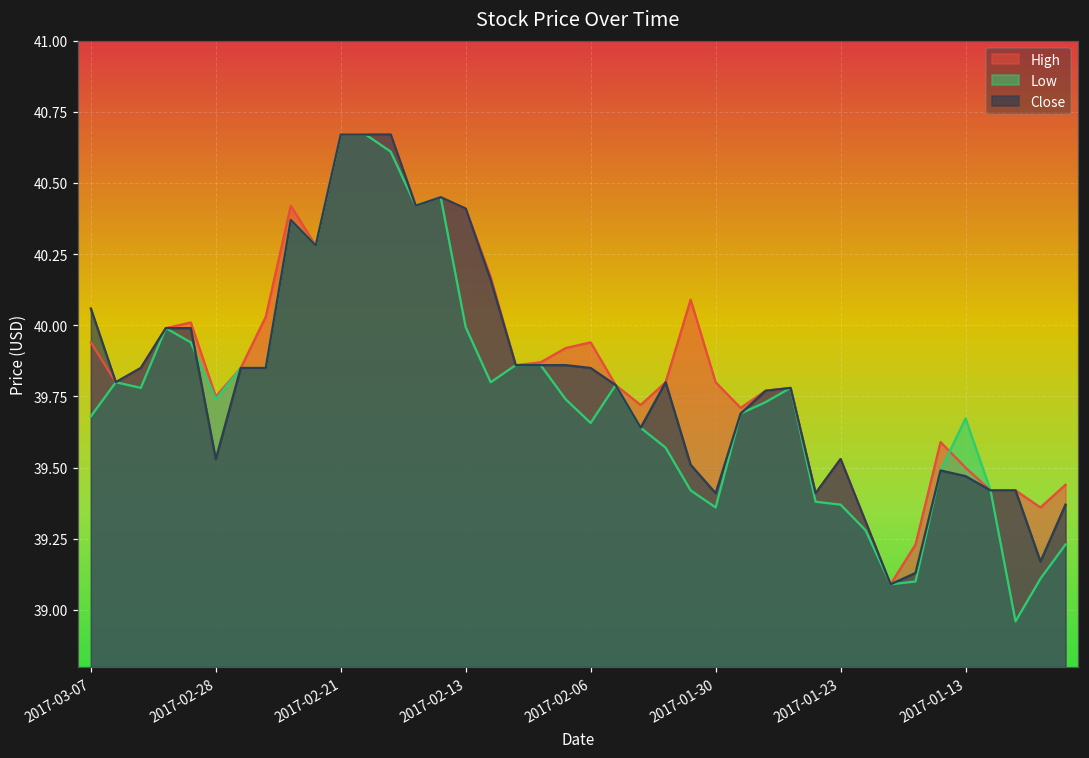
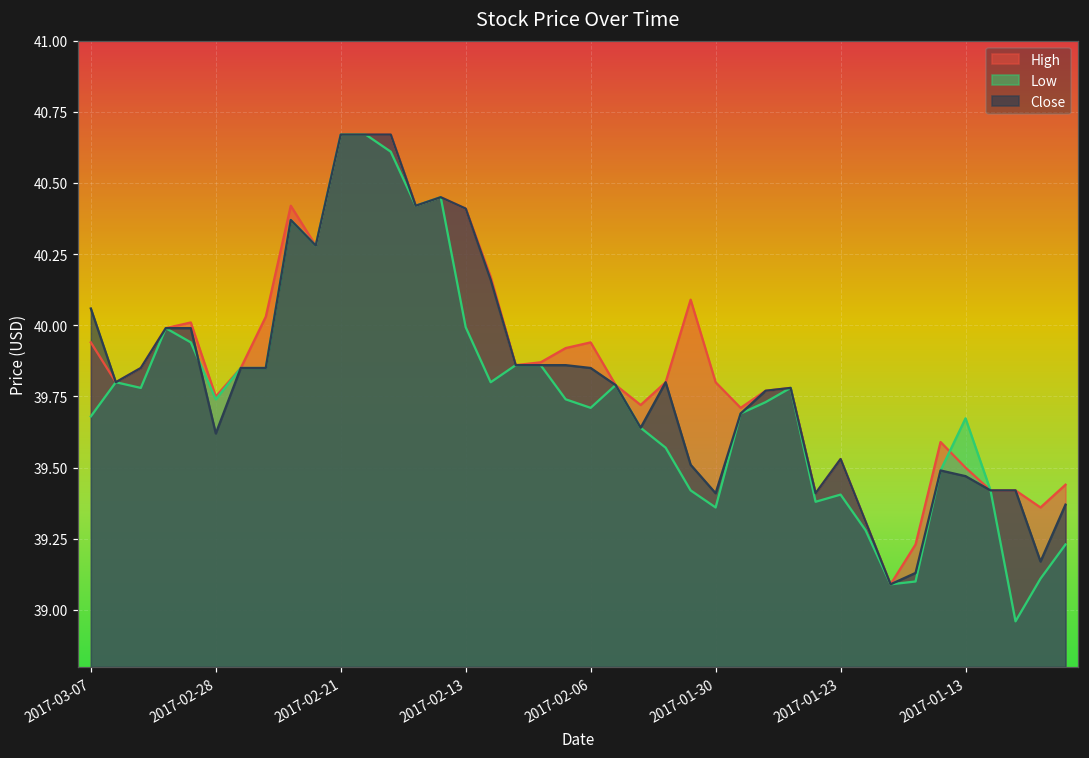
  {
    "High": {
      "2017-03-07": 39.94,
      "2017-02-06": 39.94,
      "2017-01-30": 39.80,
      "2017-01-13": 39.50
    },
    "Low": {
      "2017-03-07": 39.68,
      "2017-02-13": 39.99,
-     "2017-02-06": 39.66,
+     "2017-02-06": 39.71,
      "2017-01-30": 39.36,
-     "2017-01-23": 39.37,
+     "2017-01-23": 39.41,
      "2017-01-13": 39.67
    },
    "Close": {
      "2017-03-07": 40.06,
-     "2017-02-28": 39.53,
+     "2017-02-28": 39.62,
      "2017-02-06": 39.85,
      "2017-01-30": 39.41,
      "2017-01-13": 39.47
    }
  }
